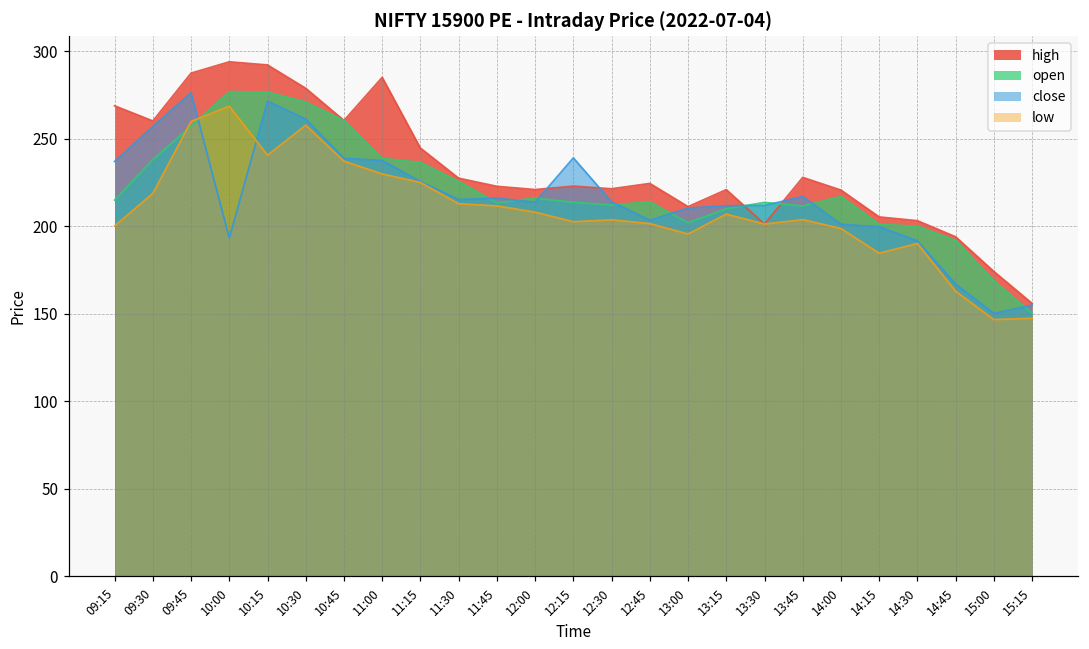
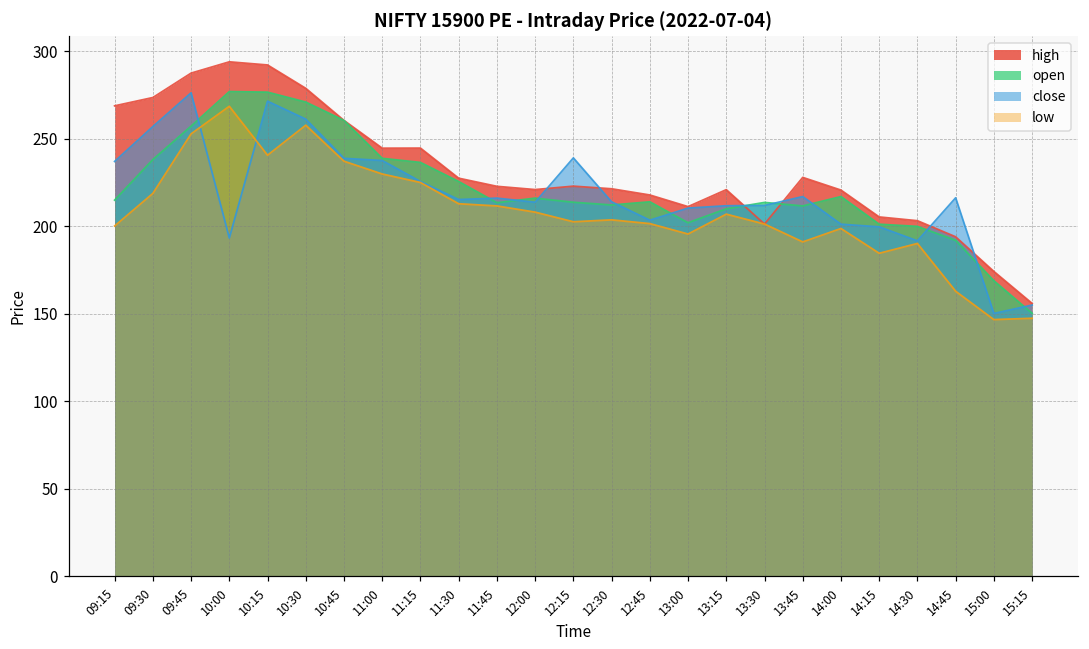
  {
    "high": {
      "09:15": 269,
-     "09:30": 260,
+     "09:30": 274,
      "09:45": 288,
      "10:00": 294,
      "10:15": 292,
      "10:30": 279,
-     "11:00": 285,
+     "11:00": 245,
      "11:15": 245,
      "11:30": 228,
      "11:45": 223,
      "12:00": 221,
      "12:15": 223,
      "12:30": 221,
-     "12:45": 225,
+     "12:45": 218,
      "13:15": 221,
      "13:45": 228,
      "14:00": 221,
      "14:15": 205,
      "14:30": 203,
      "14:45": 194,
      "15:00": 174
    },
    "open": {
      "09:15": 215,
      "09:30": 238,
      "09:45": 257,
      "10:00": 277,
      "10:15": 277,
      "10:30": 271,
      "11:15": 237,
      "11:30": 226,
      "11:45": 214,
      "12:00": 216,
      "12:15": 214,
      "12:30": 212,
      "12:45": 214,
      "13:00": 202,
      "13:15": 210,
      "13:30": 214,
      "13:45": 212,
      "14:00": 217,
      "14:30": 200,
      "14:45": 192,
      "15:00": 169,
      "15:15": 150
    },
    "close": {
      "09:15": 237,
      "09:30": 257,
      "09:45": 276,
      "10:00": 193,
      "10:15": 272,
      "10:30": 261,
      "10:45": 239,
      "11:30": 215,
      "11:45": 216,
      "12:00": 214,
      "12:15": 239,
      "12:30": 214,
      "12:45": 204,
      "13:15": 212,
      "13:30": 212,
      "13:45": 217,
      "14:00": 201,
-     "14:45": 167,
+     "14:45": 216,
      "15:00": 150
    },
    "low": {
      "09:15": 200,
      "09:30": 219,
-     "09:45": 260,
+     "09:45": 253,
      "10:00": 269,
      "10:15": 241,
      "10:30": 258,
      "10:45": 237,
      "11:00": 230,
      "11:30": 213,
      "11:45": 212,
      "12:00": 208,
      "12:15": 203,
      "12:30": 204,
      "12:45": 202,
      "13:00": 196,
      "13:15": 207,
-     "13:45": 204,
+     "13:45": 191,
      "14:00": 199,
      "14:15": 185,
      "14:45": 163,
      "15:00": 147,
      "15:15": 147
    }
  }
